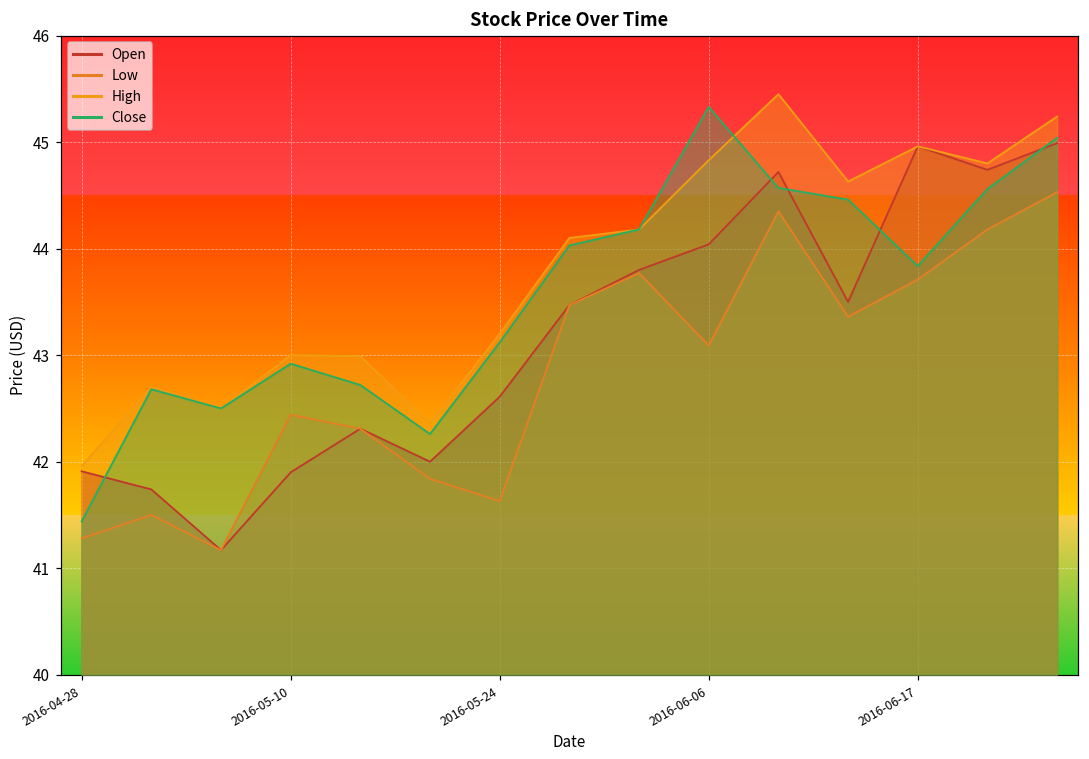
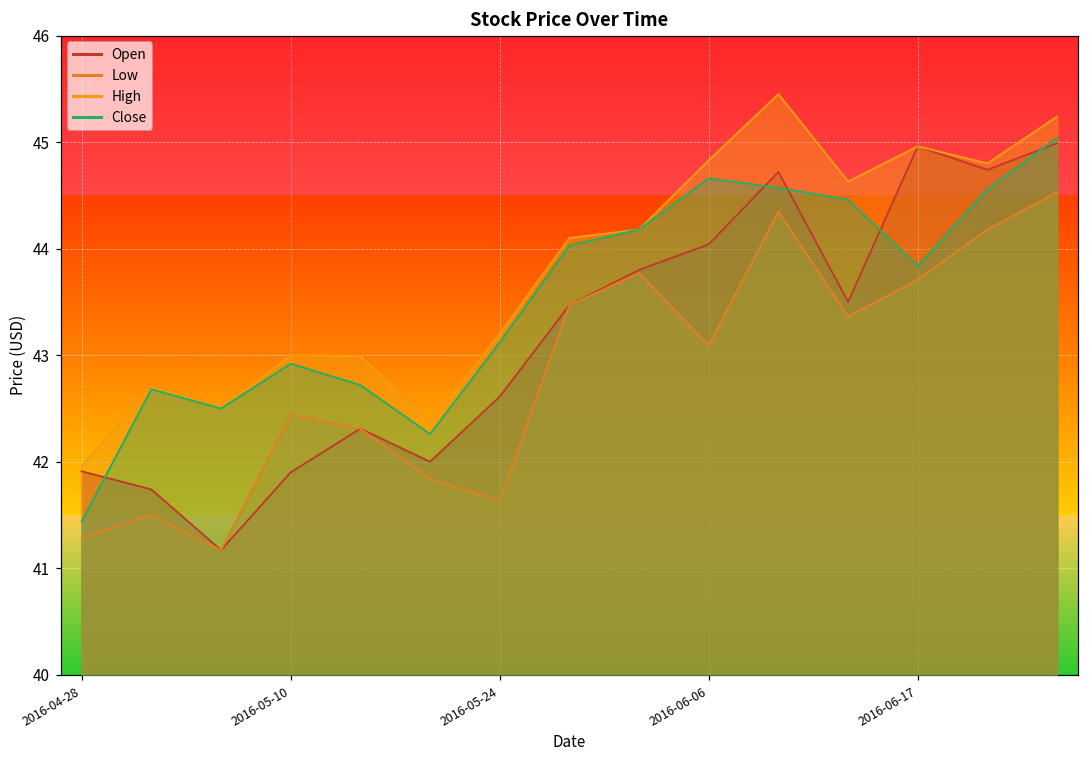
  {
    "Open": {
      "2016-04-28": 41.9,
      "2016-05-10": 41.9,
      "2016-05-24": 42.6,
      "2016-06-06": 44.0
    },
    "Close": {
      "2016-04-28": 41.4,
      "2016-05-10": 42.9,
      "2016-05-24": 43.1,
-     "2016-06-06": 45.3,
+     "2016-06-06": 44.7,
      "2016-06-17": 43.8
    }
  }
